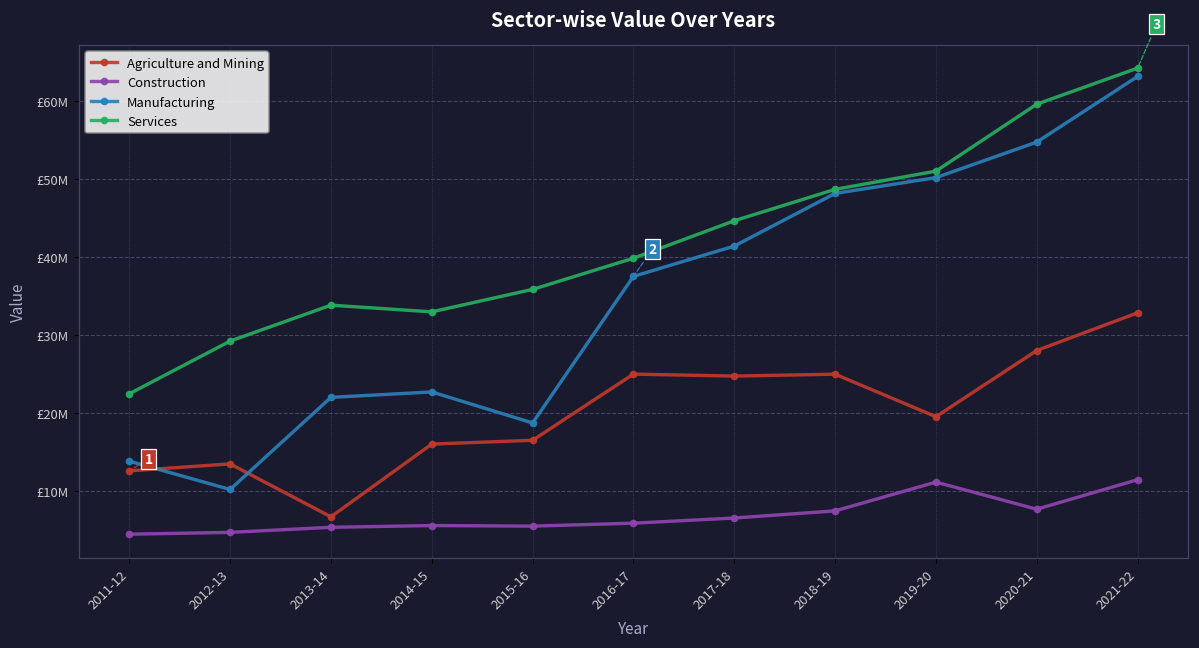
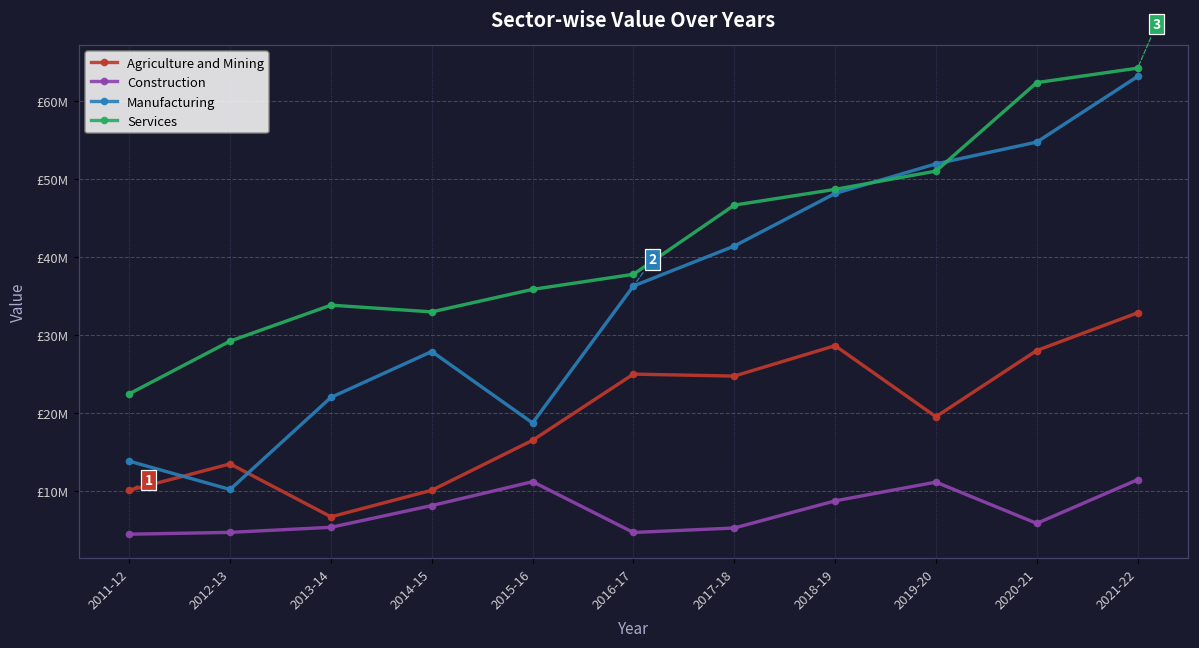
  {
    "Agriculture and Mining": {
-     "2011-12": "£13000000",
+     "2011-12": "£10000000",
      "2012-13": "£13000000",
      "2013-14": "£7000000",
-     "2014-15": "£16000000",
+     "2014-15": "£10000000",
      "2015-16": "£17000000",
      "2016-17": "£25000000",
      "2017-18": "£25000000",
-     "2018-19": "£25000000",
+     "2018-19": "£29000000",
      "2019-20": "£20000000",
      "2020-21": "£28000000",
      "2021-22": "£33000000"
    },
    "Construction": {
      "2011-12": "£4000000",
      "2012-13": "£5000000",
      "2013-14": "£5000000",
-     "2014-15": "£6000000",
-     "2015-16": "£6000000",
-     "2016-17": "£6000000",
-     "2017-18": "£7000000",
-     "2018-19": "£7000000",
+     "2014-15": "£8000000",
+     "2015-16": "£11000000",
+     "2016-17": "£5000000",
+     "2017-18": "£5000000",
+     "2018-19": "£9000000",
      "2019-20": "£11000000",
-     "2020-21": "£8000000",
+     "2020-21": "£6000000",
      "2021-22": "£11000000"
    },
    "Manufacturing": {
      "2011-12": "£14000000",
      "2012-13": "£10000000",
      "2013-14": "£22000000",
-     "2014-15": "£23000000",
+     "2014-15": "£28000000",
      "2015-16": "£19000000",
-     "2016-17": "£37000000",
+     "2016-17": "£36000000",
      "2017-18": "£41000000",
      "2018-19": "£48000000",
-     "2019-20": "£50000000",
+     "2019-20": "£52000000",
      "2020-21": "£55000000",
      "2021-22": "£63000000"
    },
    "Services": {
      "2011-12": "£22000000",
      "2012-13": "£29000000",
      "2013-14": "£34000000",
      "2014-15": "£33000000",
      "2015-16": "£36000000",
-     "2016-17": "£40000000",
-     "2017-18": "£45000000",
+     "2016-17": "£38000000",
+     "2017-18": "£47000000",
      "2018-19": "£49000000",
      "2019-20": "£51000000",
-     "2020-21": "£60000000"
+     "2020-21": "£62000000"
    }
  }
